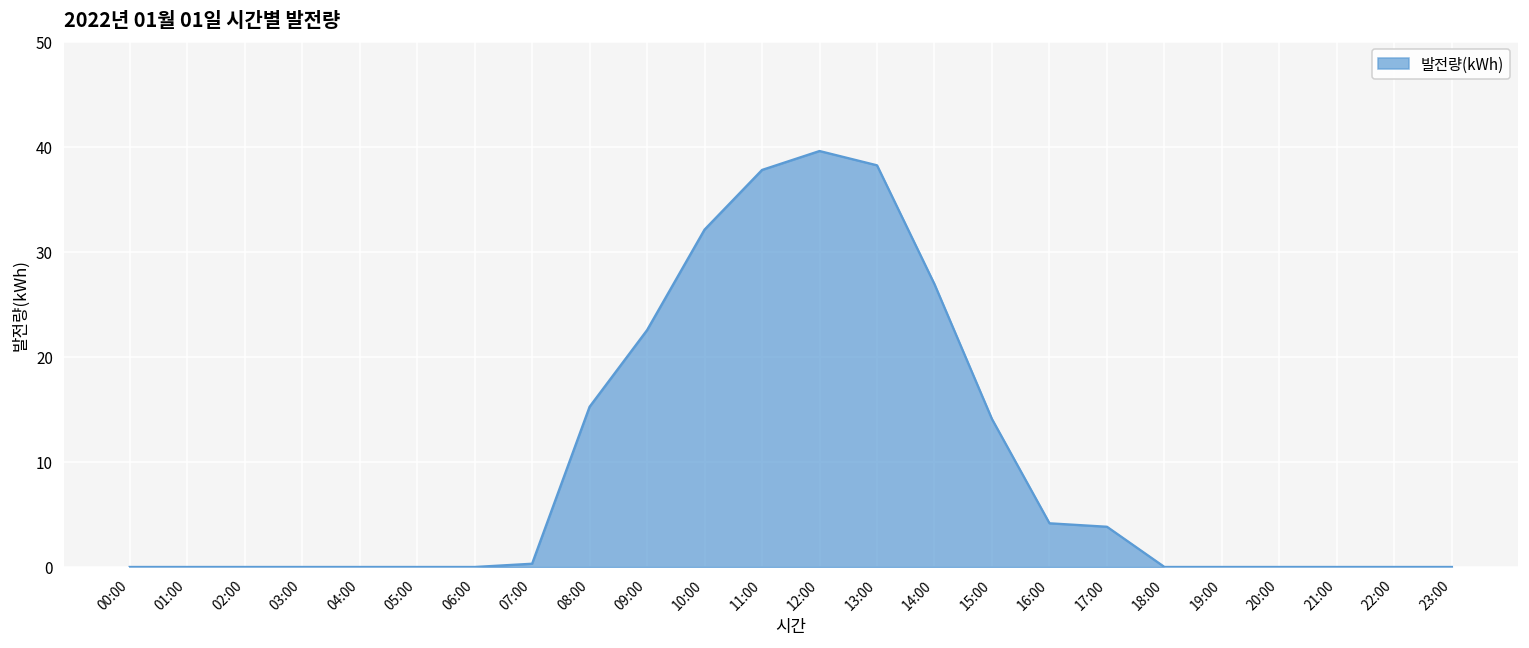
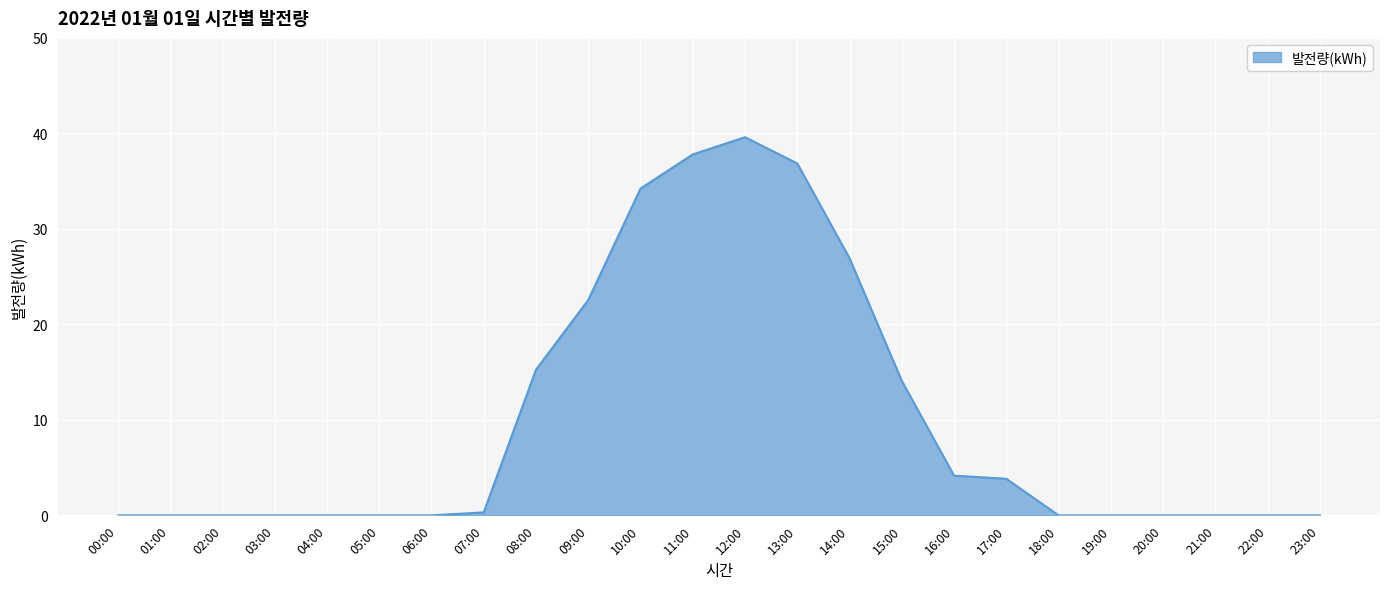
  {
    "00:00": 0,
    "01:00": 0,
    "02:00": 0,
    "03:00": 0,
    "04:00": 0,
    "05:00": 0,
    "06:00": 0,
    "07:00": 0,
    "08:00": 15,
    "09:00": 23,
-   "10:00": 32,
+   "10:00": 34,
    "11:00": 38,
    "12:00": 40,
-   "13:00": 38,
+   "13:00": 37,
    "14:00": 27,
    "15:00": 14,
    "16:00": 4,
    "17:00": 4,
    "18:00": 0,
    "19:00": 0,
    "20:00": 0,
    "21:00": 0,
    "22:00": 0,
    "23:00": 0
  }
